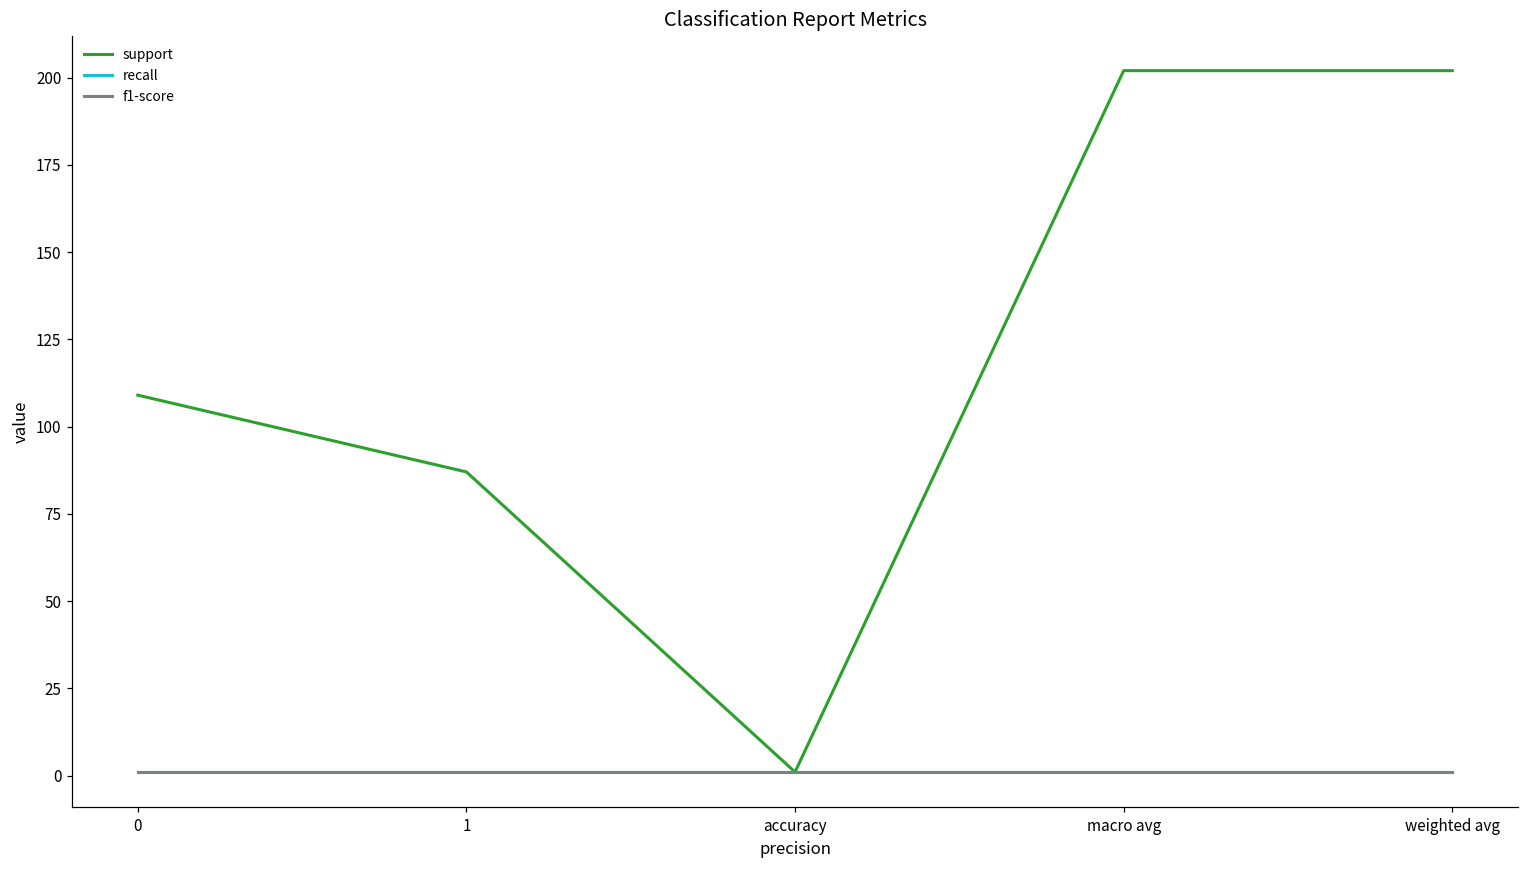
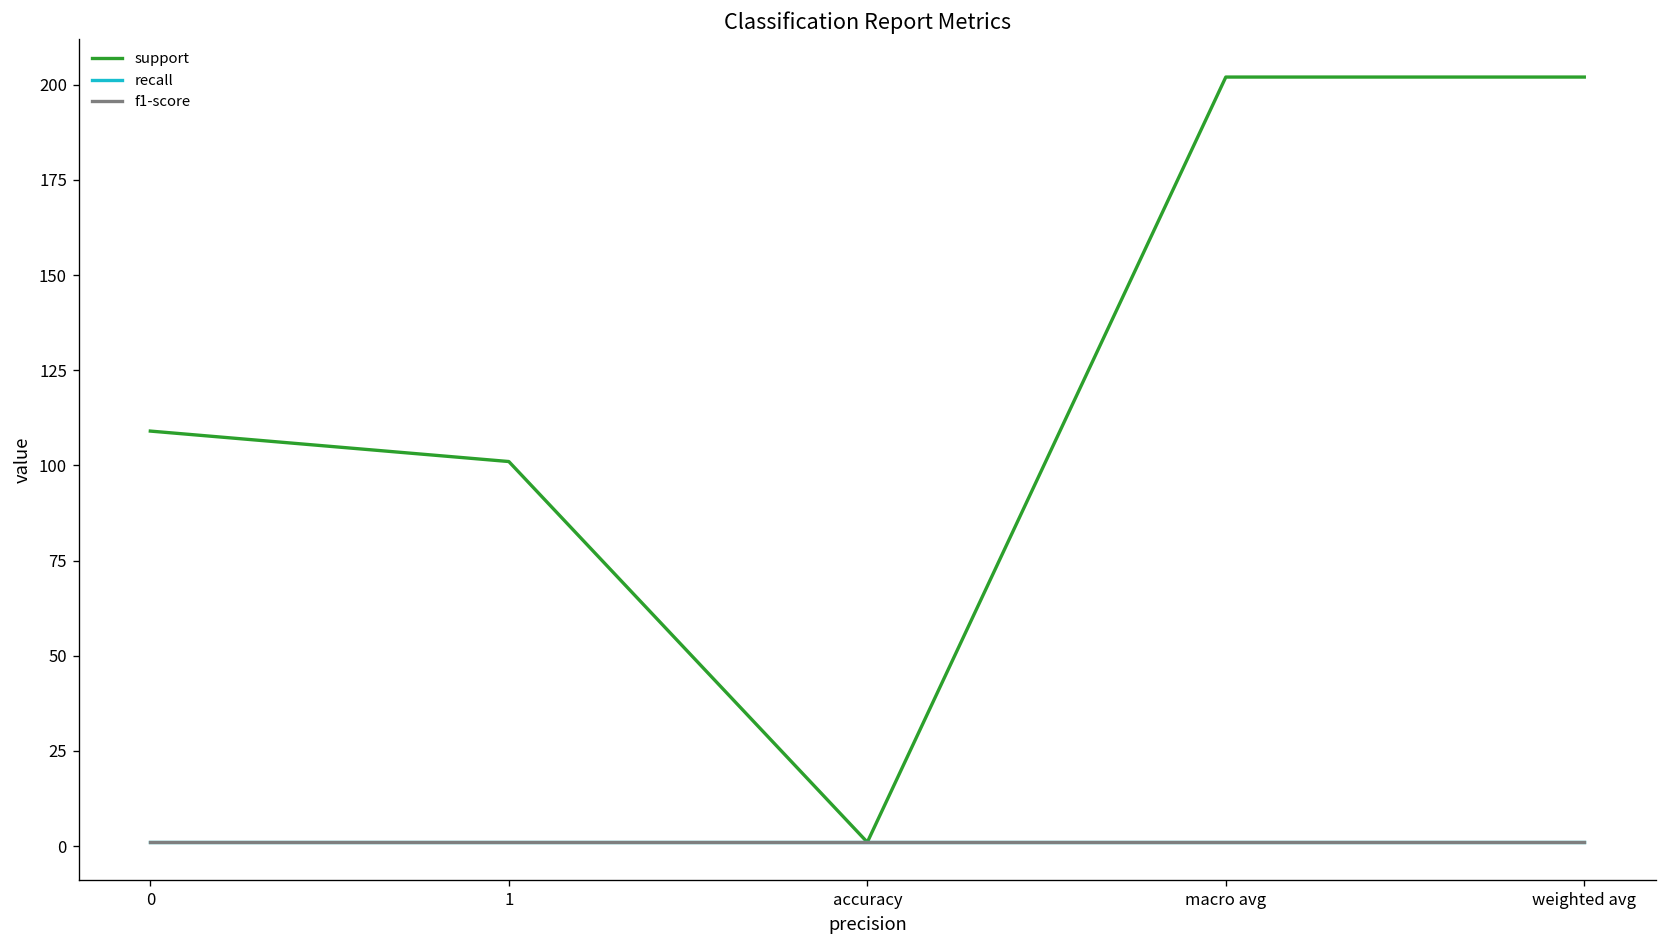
  {
    "support": {
      "0": 109,
-     "1": 87,
+     "1": 101,
      "macro avg": 202,
      "weighted avg": 202
    },
    "f1-score": {
      "0": 1,
      "1": 1,
      "macro avg": 1,
      "weighted avg": 1
    }
  }
